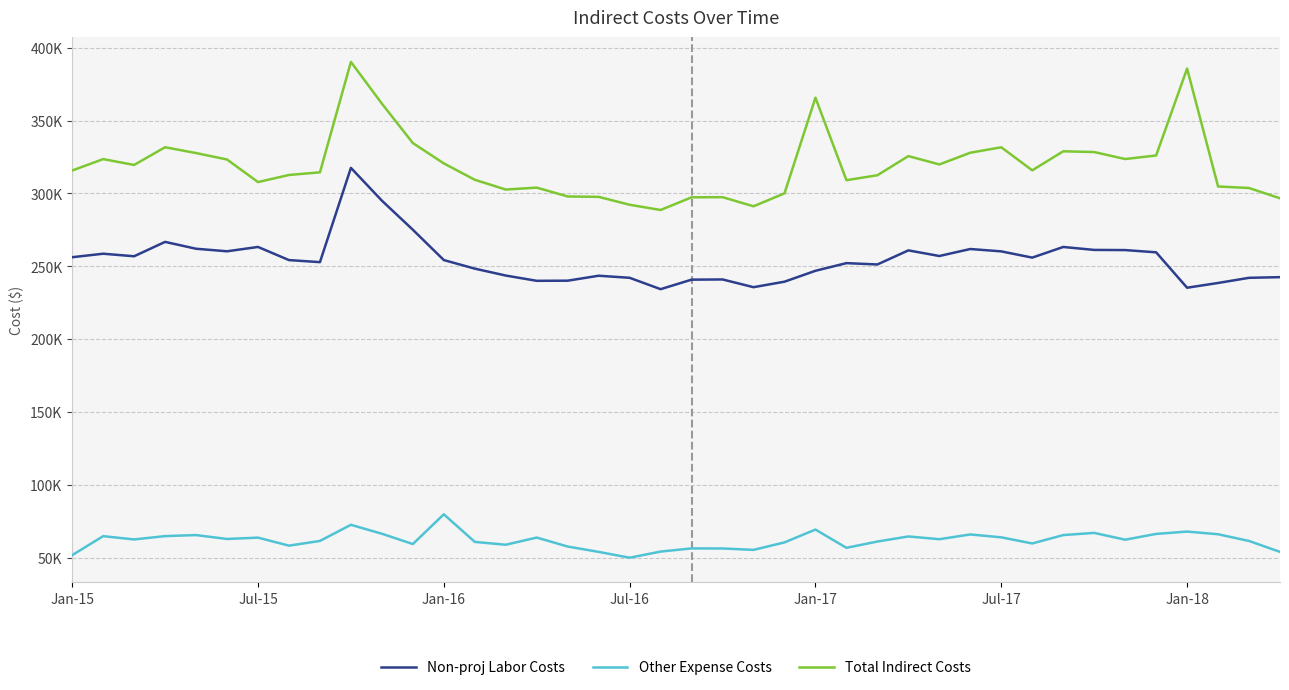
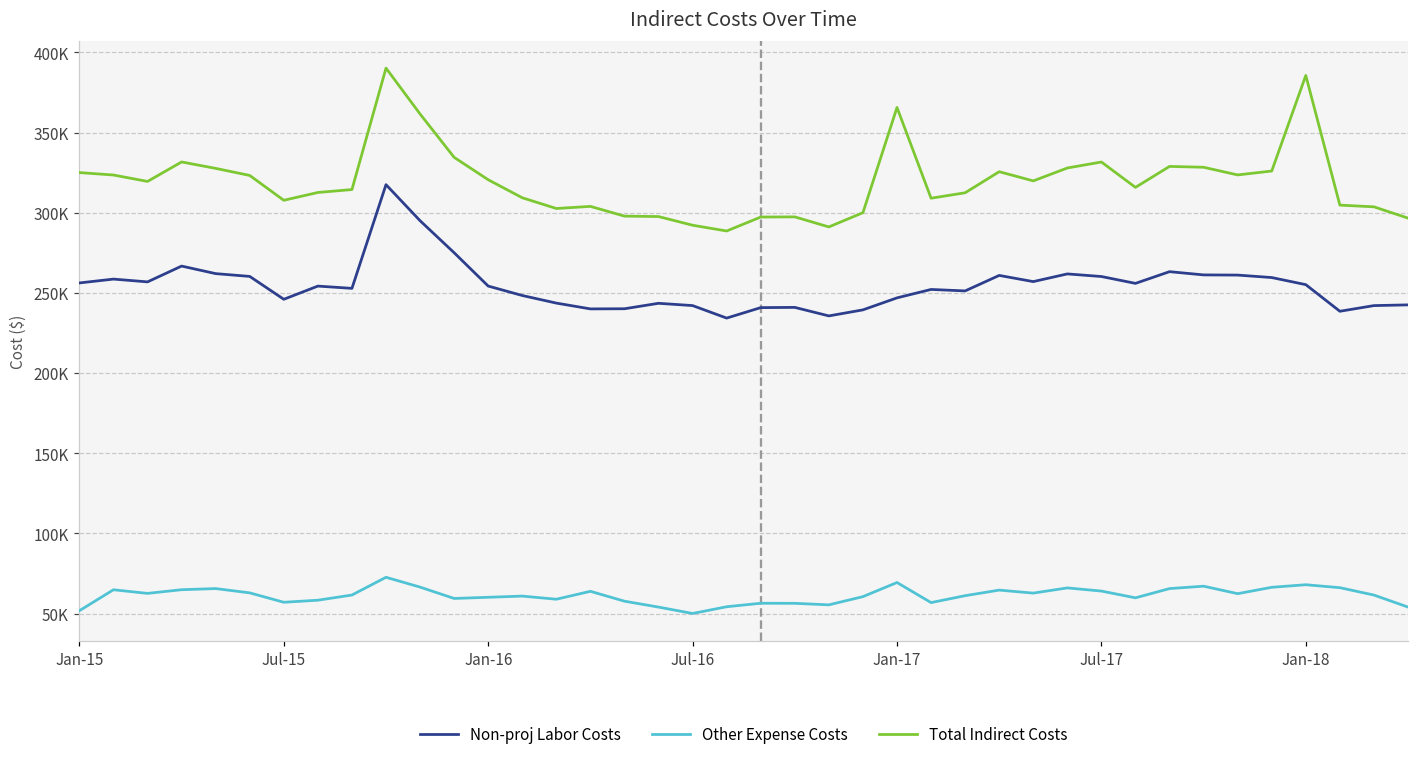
  {
    "Non-proj Labor Costs": {
      "Jan-15": 256000,
-     "Jul-15": 263000,
+     "Jul-15": 246000,
      "Jan-16": 254000,
      "Jul-16": 242000,
      "Jan-17": 247000,
      "Jul-17": 260000,
-     "Jan-18": 235000
+     "Jan-18": 255000
    },
    "Other Expense Costs": {
      "Jan-15": 52000,
-     "Jul-15": 64000,
-     "Jan-16": 80000,
+     "Jul-15": 57000,
+     "Jan-16": 60000,
      "Jul-16": 50000,
      "Jan-17": 69000,
      "Jul-17": 64000,
      "Jan-18": 68000
    },
    "Total Indirect Costs": {
-     "Jan-15": 316000,
+     "Jan-15": 325000,
      "Jul-15": 308000,
      "Jan-16": 321000,
      "Jul-16": 292000,
      "Jan-17": 366000,
      "Jul-17": 332000,
      "Jan-18": 386000
    }
  }
